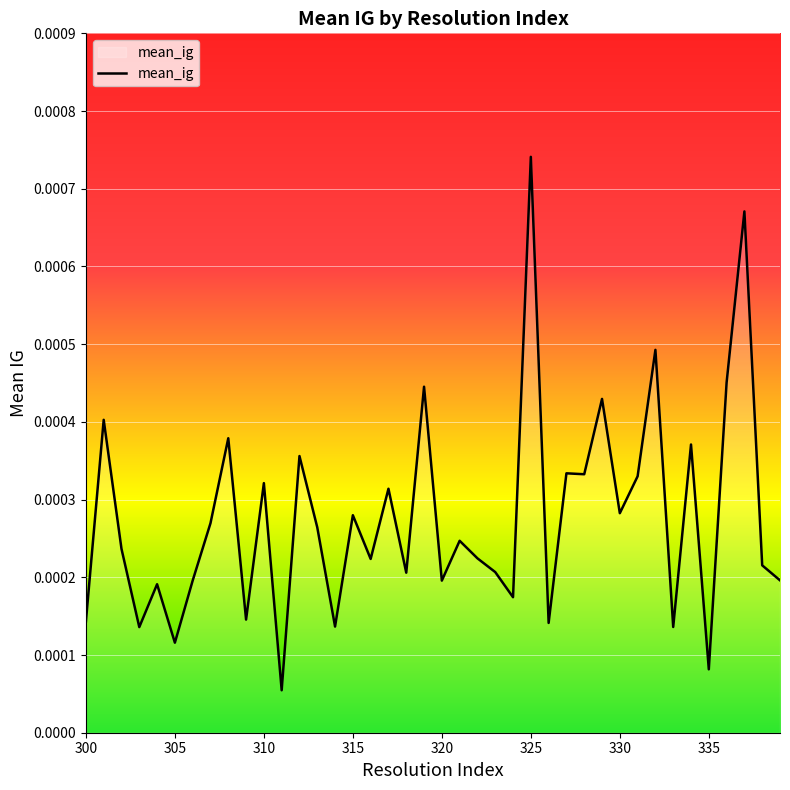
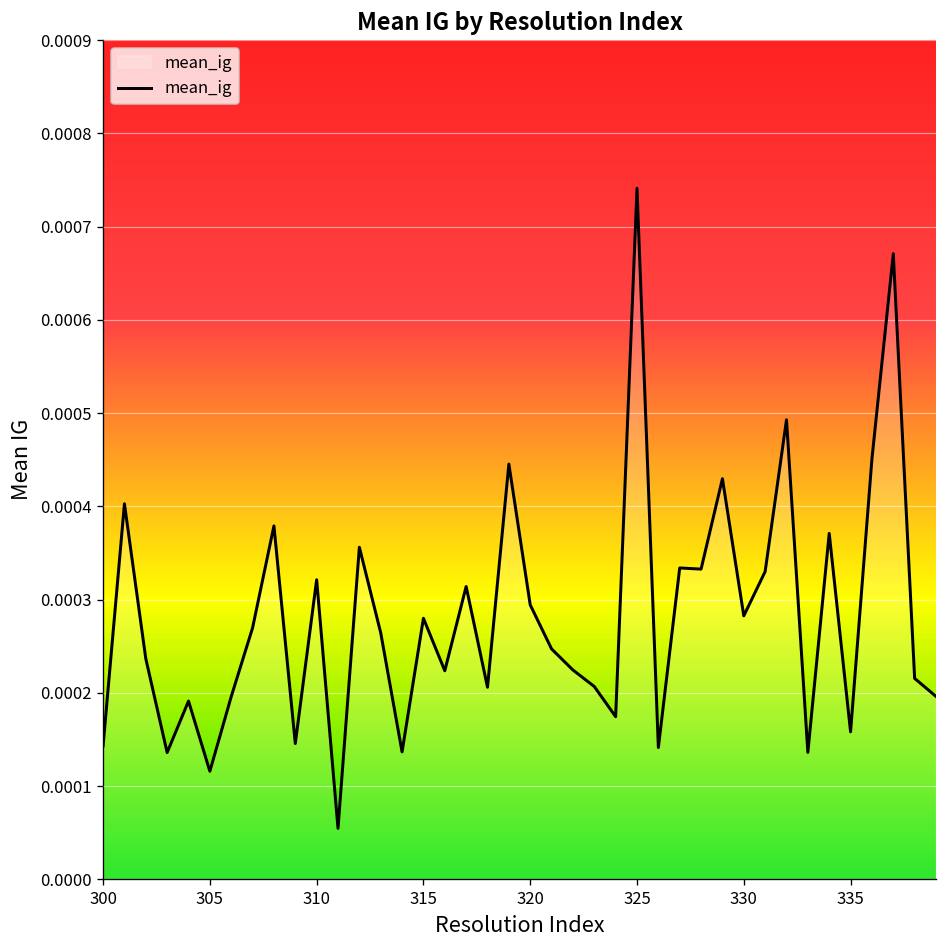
  {
    "300": 0.00014,
    "305": 0.00012,
    "310": 0.00032,
    "315": 0.00028,
-   "320": 0.00020,
+   "320": 0.00029,
    "325": 0.00074,
    "330": 0.00028,
-   "335": 0.00008
+   "335": 0.00016
  }
